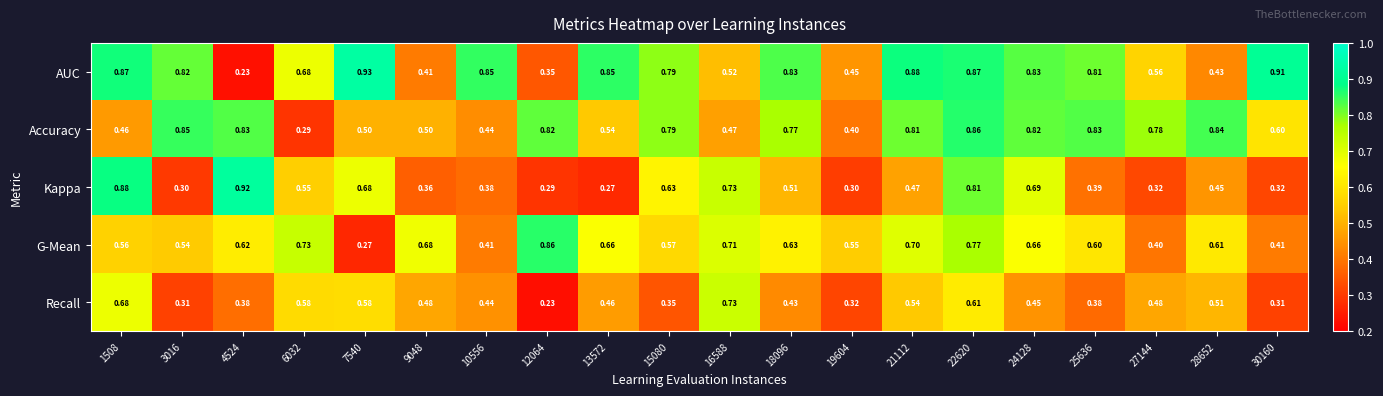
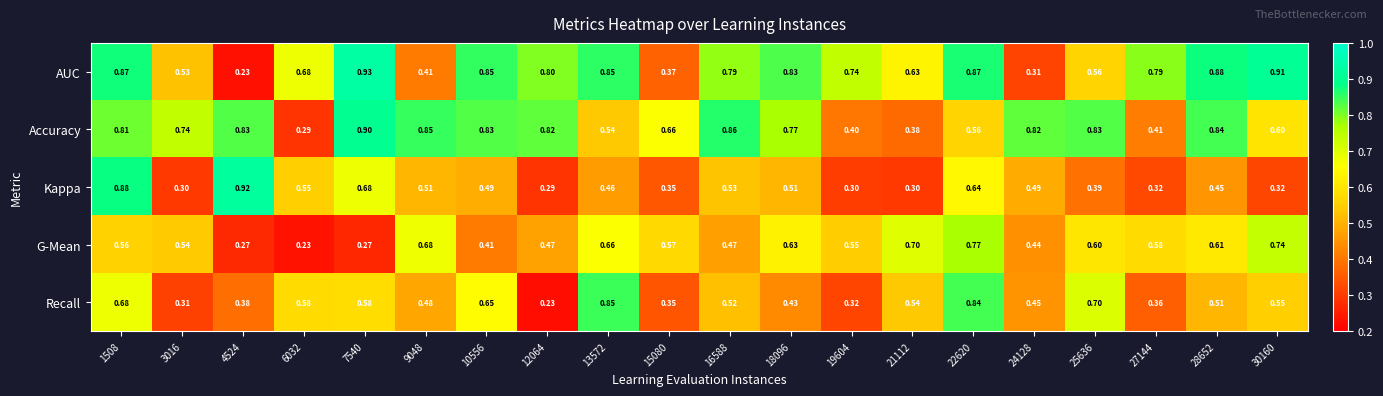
  {
    "AUC": {
      "1508": 0.87,
-     "3016": 0.82,
+     "3016": 0.53,
      "4524": 0.23,
      "6032": 0.68,
      "7540": 0.93,
      "9048": 0.41,
      "10556": 0.85,
-     "12064": 0.35,
+     "12064": 0.80,
      "13572": 0.85,
-     "15080": 0.79,
-     "16588": 0.52,
+     "15080": 0.37,
+     "16588": 0.79,
      "18096": 0.83,
-     "19604": 0.45,
-     "21112": 0.88,
+     "19604": 0.74,
+     "21112": 0.63,
      "22620": 0.87,
-     "24128": 0.83,
-     "25636": 0.81,
-     "27144": 0.56,
-     "28652": 0.43,
+     "24128": 0.31,
+     "25636": 0.56,
+     "27144": 0.79,
+     "28652": 0.88,
      "30160": 0.91
    },
    "Accuracy": {
-     "1508": 0.46,
-     "3016": 0.85,
+     "1508": 0.81,
+     "3016": 0.74,
      "4524": 0.83,
      "6032": 0.29,
-     "7540": 0.50,
-     "9048": 0.50,
-     "10556": 0.44,
+     "7540": 0.90,
+     "9048": 0.85,
+     "10556": 0.83,
      "12064": 0.82,
      "13572": 0.54,
-     "15080": 0.79,
-     "16588": 0.47,
+     "15080": 0.66,
+     "16588": 0.86,
      "18096": 0.77,
      "19604": 0.40,
-     "21112": 0.81,
-     "22620": 0.86,
+     "21112": 0.38,
+     "22620": 0.56,
      "24128": 0.82,
      "25636": 0.83,
-     "27144": 0.78,
+     "27144": 0.41,
      "28652": 0.84,
      "30160": 0.60
    },
    "Kappa": {
      "1508": 0.88,
      "3016": 0.30,
      "4524": 0.92,
      "6032": 0.55,
      "7540": 0.68,
-     "9048": 0.36,
-     "10556": 0.38,
+     "9048": 0.51,
+     "10556": 0.49,
      "12064": 0.29,
-     "13572": 0.27,
-     "15080": 0.63,
-     "16588": 0.73,
+     "13572": 0.46,
+     "15080": 0.35,
+     "16588": 0.53,
      "18096": 0.51,
      "19604": 0.30,
-     "21112": 0.47,
-     "22620": 0.81,
-     "24128": 0.69,
+     "21112": 0.30,
+     "22620": 0.64,
+     "24128": 0.49,
      "25636": 0.39,
      "27144": 0.32,
      "28652": 0.45,
      "30160": 0.32
    },
    "G-Mean": {
      "1508": 0.56,
      "3016": 0.54,
-     "4524": 0.62,
-     "6032": 0.73,
+     "4524": 0.27,
+     "6032": 0.23,
      "7540": 0.27,
      "9048": 0.68,
      "10556": 0.41,
-     "12064": 0.86,
+     "12064": 0.47,
      "13572": 0.66,
      "15080": 0.57,
-     "16588": 0.71,
+     "16588": 0.47,
      "18096": 0.63,
      "19604": 0.55,
      "21112": 0.70,
      "22620": 0.77,
-     "24128": 0.66,
+     "24128": 0.44,
      "25636": 0.60,
-     "27144": 0.40,
+     "27144": 0.58,
      "28652": 0.61,
-     "30160": 0.41
+     "30160": 0.74
    },
    "Recall": {
      "1508": 0.68,
      "3016": 0.31,
      "4524": 0.38,
      "6032": 0.58,
      "7540": 0.58,
      "9048": 0.48,
-     "10556": 0.44,
+     "10556": 0.65,
      "12064": 0.23,
-     "13572": 0.46,
+     "13572": 0.85,
      "15080": 0.35,
-     "16588": 0.73,
+     "16588": 0.52,
      "18096": 0.43,
      "19604": 0.32,
      "21112": 0.54,
-     "22620": 0.61,
+     "22620": 0.84,
      "24128": 0.45,
-     "25636": 0.38,
-     "27144": 0.48,
+     "25636": 0.70,
+     "27144": 0.36,
      "28652": 0.51,
-     "30160": 0.31
+     "30160": 0.55
    }
  }
